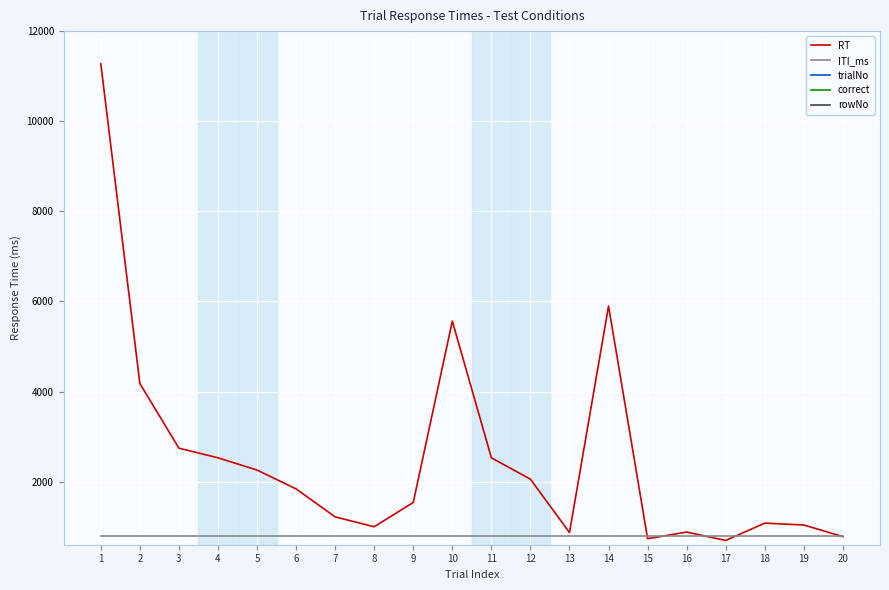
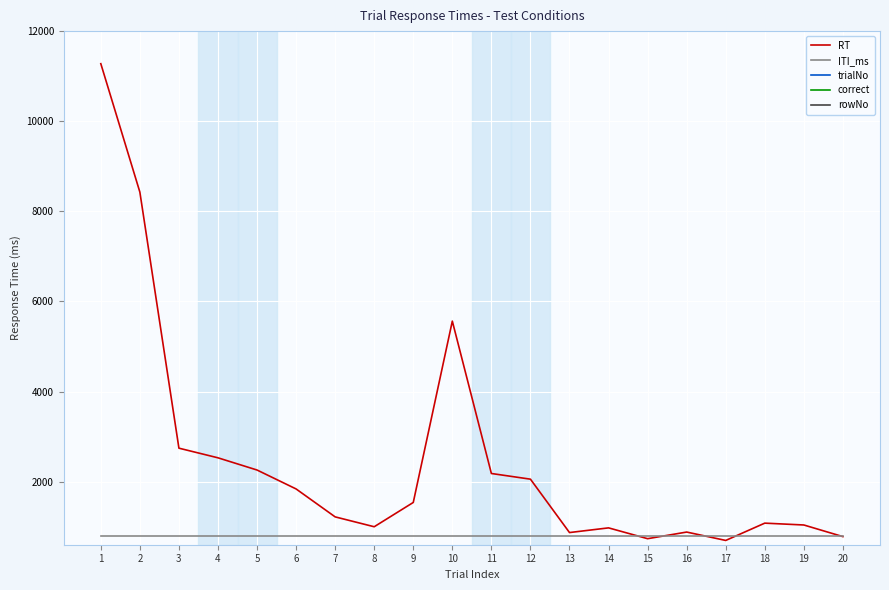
  {
    "RT": {
      "1": 11300,
-     "2": 4200,
+     "2": 8400,
      "3": 2700,
      "4": 2500,
      "5": 2300,
      "6": 1800,
      "7": 1200,
      "8": 1000,
      "9": 1500,
      "10": 5600,
-     "11": 2500,
+     "11": 2200,
      "12": 2100,
      "13": 900,
-     "14": 5900,
+     "14": 1000,
      "15": 700,
      "16": 900,
      "17": 700,
      "18": 1100,
      "19": 1000
    },
    "ITI_ms": {
      "1": 800,
      "2": 800,
      "3": 800,
      "4": 800,
      "5": 800,
      "6": 800,
      "7": 800,
      "8": 800,
      "9": 800,
      "10": 800,
      "11": 800,
      "12": 800,
      "13": 800,
      "14": 800,
      "15": 800,
      "16": 800,
      "17": 800,
      "18": 800,
      "19": 800
    }
  }
